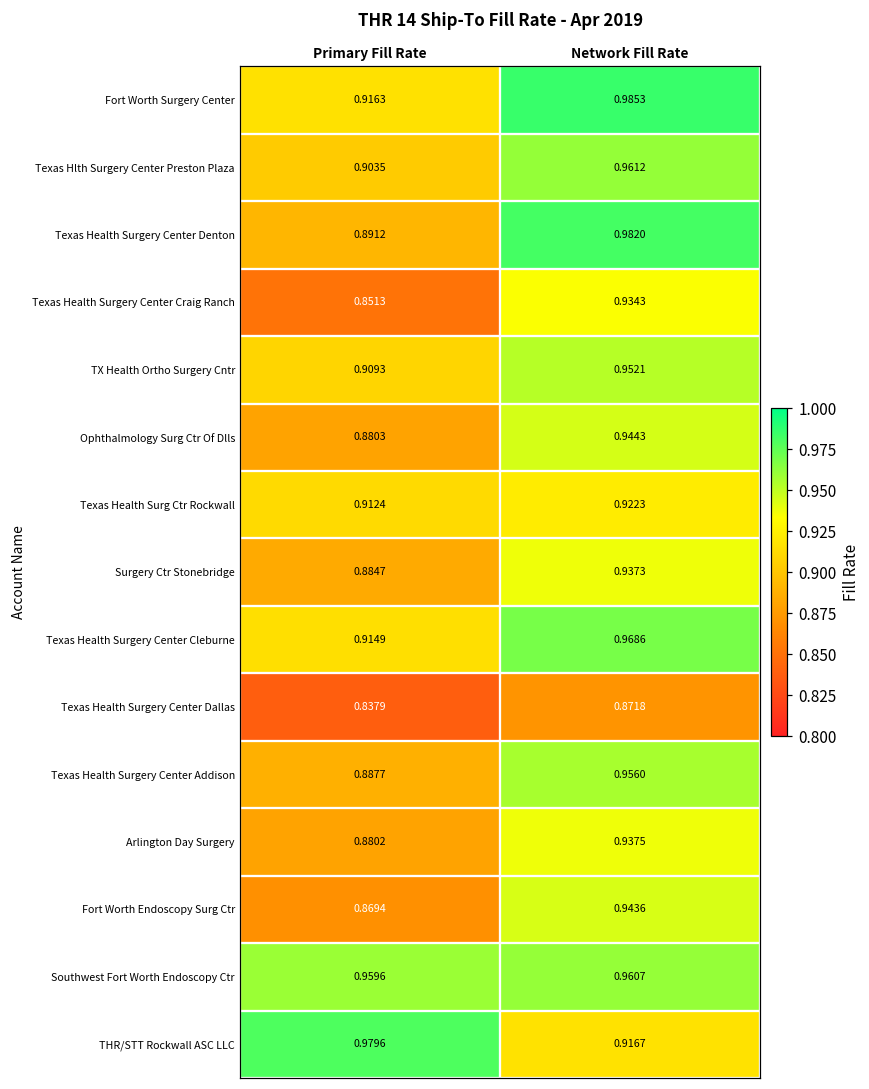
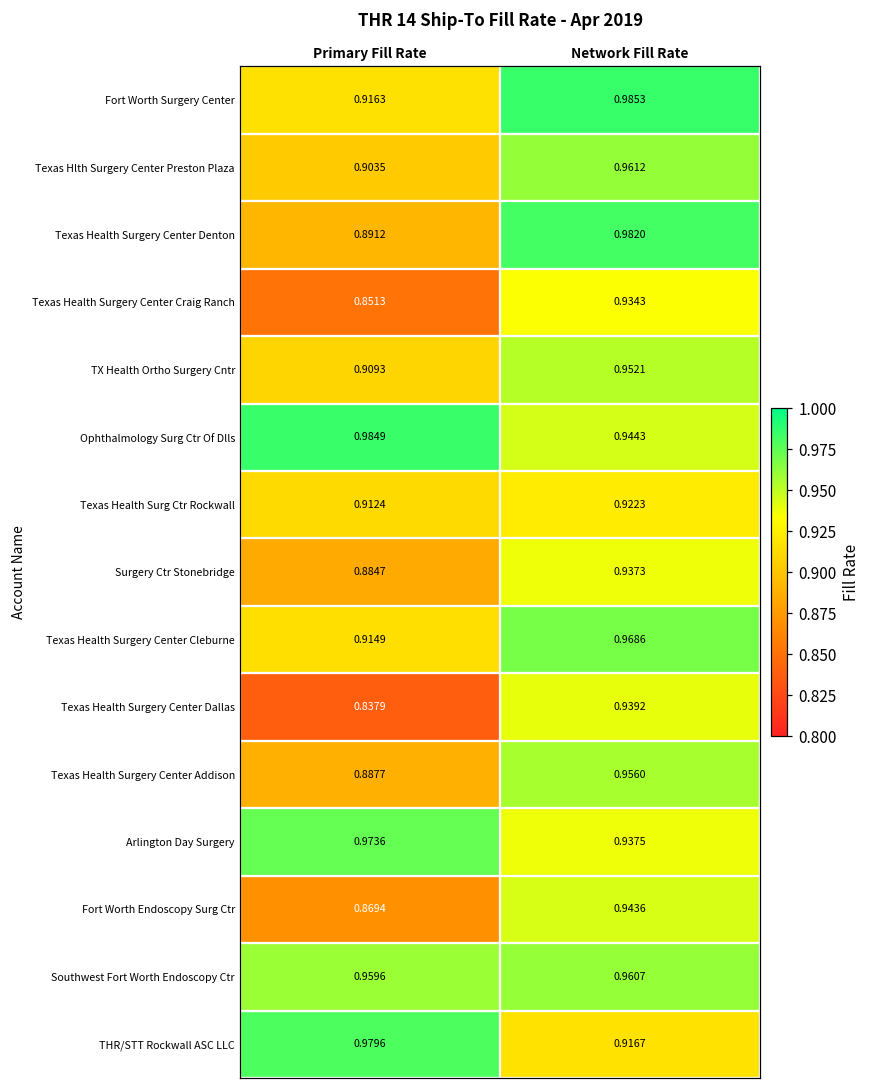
  {
    "Fort Worth Surgery Center": {
      "Primary Fill Rate": 0.9163,
      "Network Fill Rate": 0.9853
    },
    "Texas Hlth Surgery Center Preston Plaza": {
      "Primary Fill Rate": 0.9035,
      "Network Fill Rate": 0.9612
    },
    "Texas Health Surgery Center Denton": {
      "Primary Fill Rate": 0.8912,
      "Network Fill Rate": 0.9820
    },
    "Texas Health Surgery Center Craig Ranch": {
      "Primary Fill Rate": 0.8513,
      "Network Fill Rate": 0.9343
    },
    "TX Health Ortho Surgery Cntr": {
      "Primary Fill Rate": 0.9093,
      "Network Fill Rate": 0.9521
    },
    "Ophthalmology Surg Ctr Of Dlls": {
-     "Primary Fill Rate": 0.8803,
+     "Primary Fill Rate": 0.9849,
      "Network Fill Rate": 0.9443
    },
    "Texas Health Surg Ctr Rockwall": {
      "Primary Fill Rate": 0.9124,
      "Network Fill Rate": 0.9223
    },
    "Surgery Ctr Stonebridge": {
      "Primary Fill Rate": 0.8847,
      "Network Fill Rate": 0.9373
    },
    "Texas Health Surgery Center Cleburne": {
      "Primary Fill Rate": 0.9149,
      "Network Fill Rate": 0.9686
    },
    "Texas Health Surgery Center Dallas": {
      "Primary Fill Rate": 0.8379,
-     "Network Fill Rate": 0.8718
+     "Network Fill Rate": 0.9392
    },
    "Texas Health Surgery Center Addison": {
      "Primary Fill Rate": 0.8877,
      "Network Fill Rate": 0.9560
    },
    "Arlington Day Surgery": {
-     "Primary Fill Rate": 0.8802,
+     "Primary Fill Rate": 0.9736,
      "Network Fill Rate": 0.9375
    },
    "Fort Worth Endoscopy Surg Ctr": {
      "Primary Fill Rate": 0.8694,
      "Network Fill Rate": 0.9436
    },
    "Southwest Fort Worth Endoscopy Ctr": {
      "Primary Fill Rate": 0.9596,
      "Network Fill Rate": 0.9607
    },
    "THR/STT Rockwall ASC LLC": {
      "Primary Fill Rate": 0.9796,
      "Network Fill Rate": 0.9167
    }
  }
